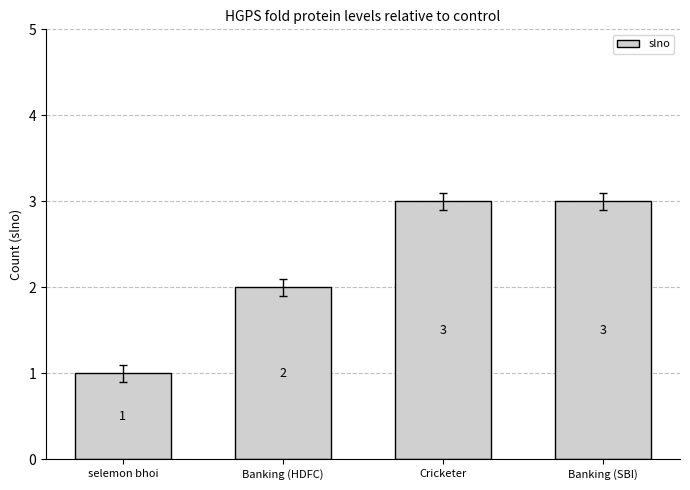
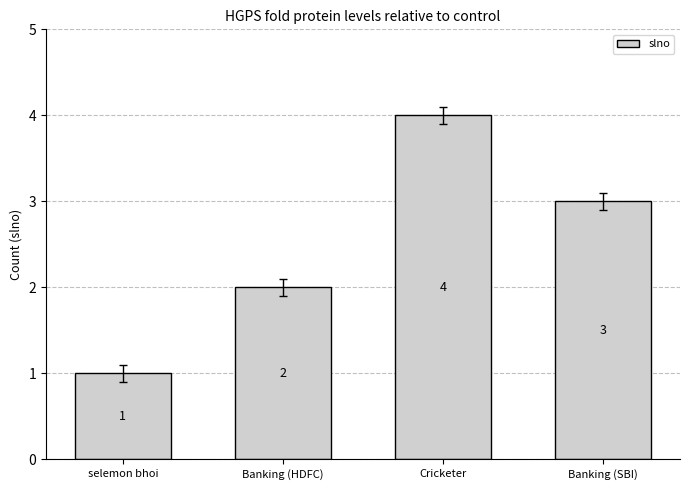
  {
    "slno": {
      "selemon bhoi": 1,
      "Banking (HDFC)": 2,
-     "Cricketer": 3,
+     "Cricketer": 4,
      "Banking (SBI)": 3
    }
  }
